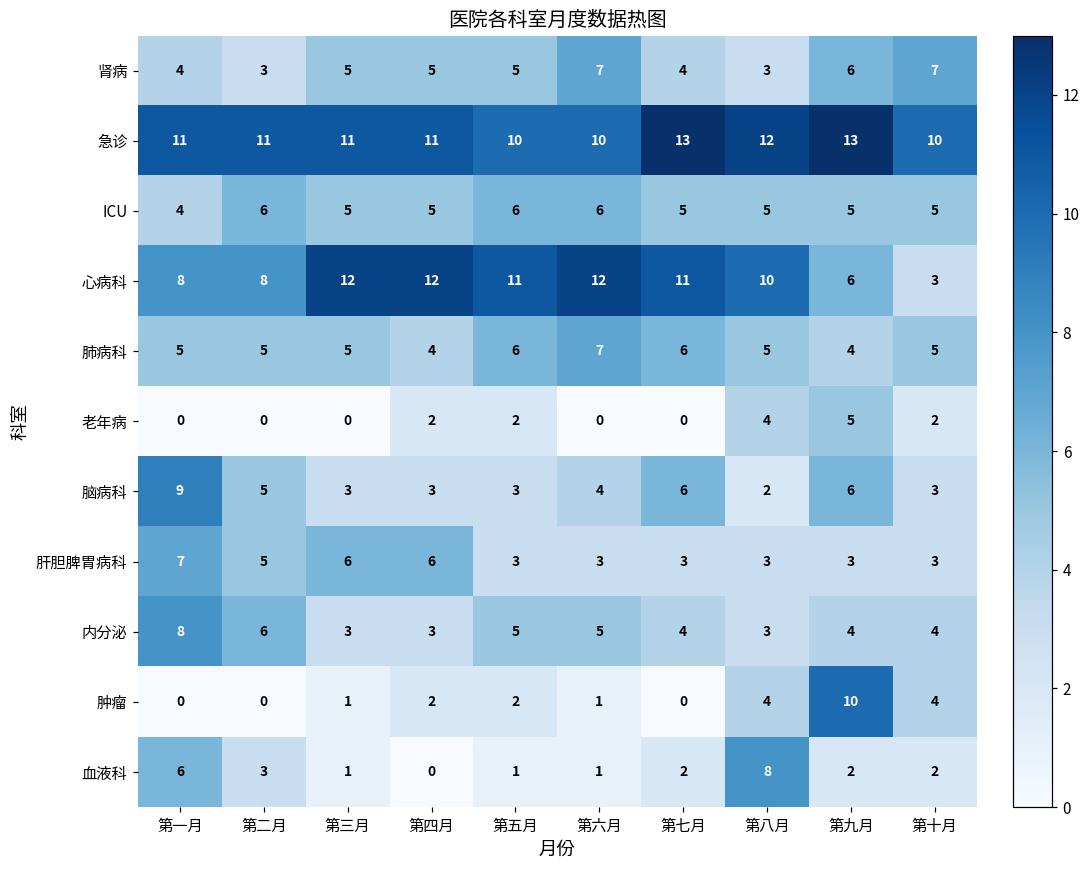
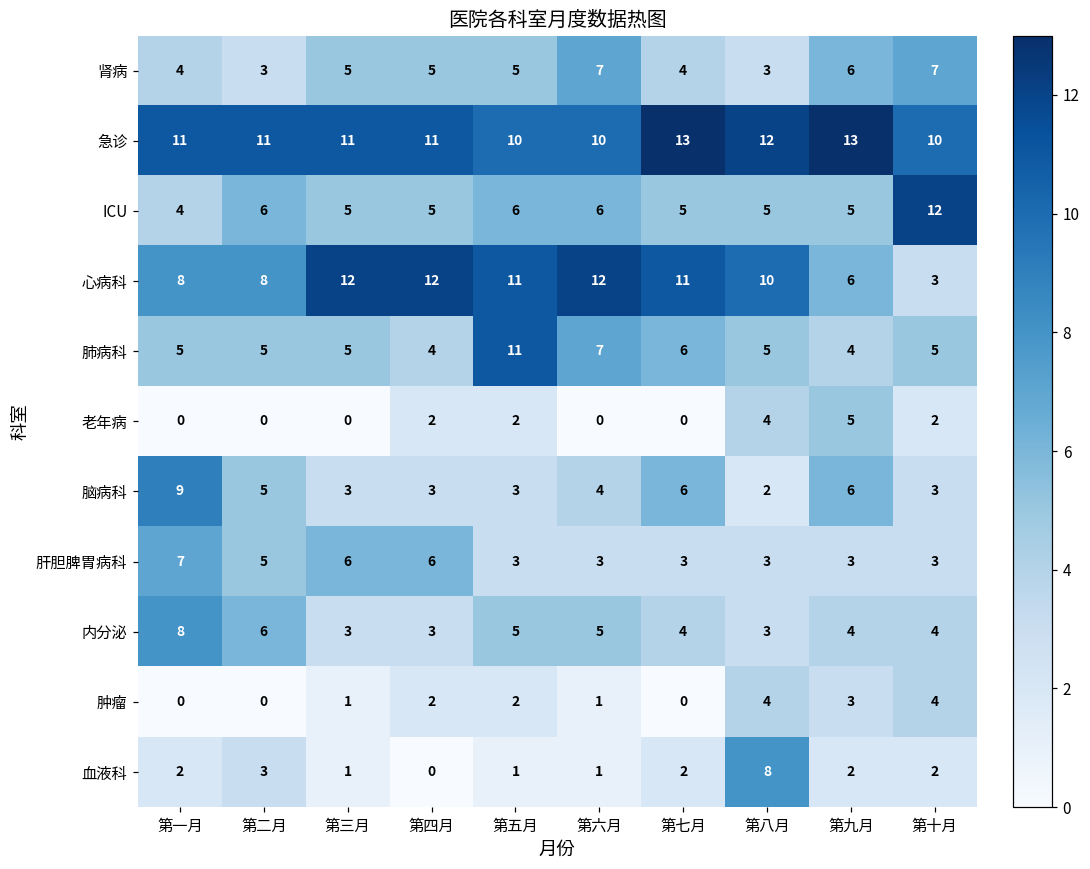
  {
    "肾病": {
      "第一月": 4,
      "第二月": 3,
      "第三月": 5,
      "第四月": 5,
      "第五月": 5,
      "第六月": 7,
      "第七月": 4,
      "第八月": 3,
      "第九月": 6,
      "第十月": 7
    },
    "急诊": {
      "第一月": 11,
      "第二月": 11,
      "第三月": 11,
      "第四月": 11,
      "第五月": 10,
      "第六月": 10,
      "第七月": 13,
      "第八月": 12,
      "第九月": 13,
      "第十月": 10
    },
    "ICU": {
      "第一月": 4,
      "第二月": 6,
      "第三月": 5,
      "第四月": 5,
      "第五月": 6,
      "第六月": 6,
      "第七月": 5,
      "第八月": 5,
      "第九月": 5,
-     "第十月": 5
+     "第十月": 12
    },
    "心病科": {
      "第一月": 8,
      "第二月": 8,
      "第三月": 12,
      "第四月": 12,
      "第五月": 11,
      "第六月": 12,
      "第七月": 11,
      "第八月": 10,
      "第九月": 6,
      "第十月": 3
    },
    "肺病科": {
      "第一月": 5,
      "第二月": 5,
      "第三月": 5,
      "第四月": 4,
-     "第五月": 6,
+     "第五月": 11,
      "第六月": 7,
      "第七月": 6,
      "第八月": 5,
      "第九月": 4,
      "第十月": 5
    },
    "老年病": {
      "第一月": 0,
      "第二月": 0,
      "第三月": 0,
      "第四月": 2,
      "第五月": 2,
      "第六月": 0,
      "第七月": 0,
      "第八月": 4,
      "第九月": 5,
      "第十月": 2
    },
    "脑病科": {
      "第一月": 9,
      "第二月": 5,
      "第三月": 3,
      "第四月": 3,
      "第五月": 3,
      "第六月": 4,
      "第七月": 6,
      "第八月": 2,
      "第九月": 6,
      "第十月": 3
    },
    "肝胆脾胃病科": {
      "第一月": 7,
      "第二月": 5,
      "第三月": 6,
      "第四月": 6,
      "第五月": 3,
      "第六月": 3,
      "第七月": 3,
      "第八月": 3,
      "第九月": 3,
      "第十月": 3
    },
    "内分泌": {
      "第一月": 8,
      "第二月": 6,
      "第三月": 3,
      "第四月": 3,
      "第五月": 5,
      "第六月": 5,
      "第七月": 4,
      "第八月": 3,
      "第九月": 4,
      "第十月": 4
    },
    "肿瘤": {
      "第一月": 0,
      "第二月": 0,
      "第三月": 1,
      "第四月": 2,
      "第五月": 2,
      "第六月": 1,
      "第七月": 0,
      "第八月": 4,
-     "第九月": 10,
+     "第九月": 3,
      "第十月": 4
    },
    "血液科": {
-     "第一月": 6,
+     "第一月": 2,
      "第二月": 3,
      "第三月": 1,
      "第四月": 0,
      "第五月": 1,
      "第六月": 1,
      "第七月": 2,
      "第八月": 8,
      "第九月": 2,
      "第十月": 2
    }
  }
